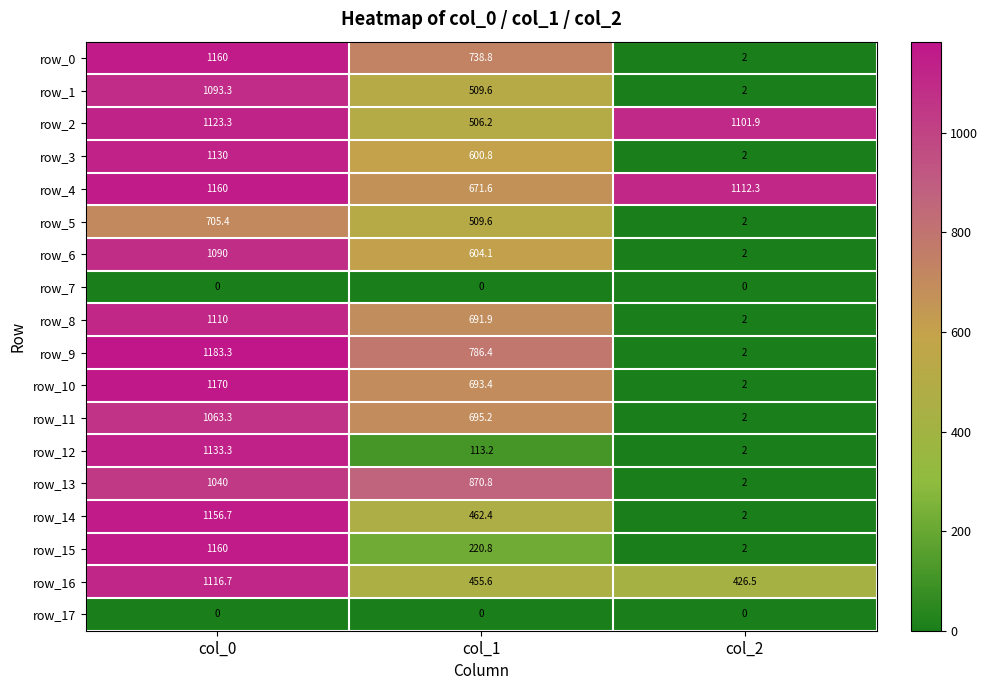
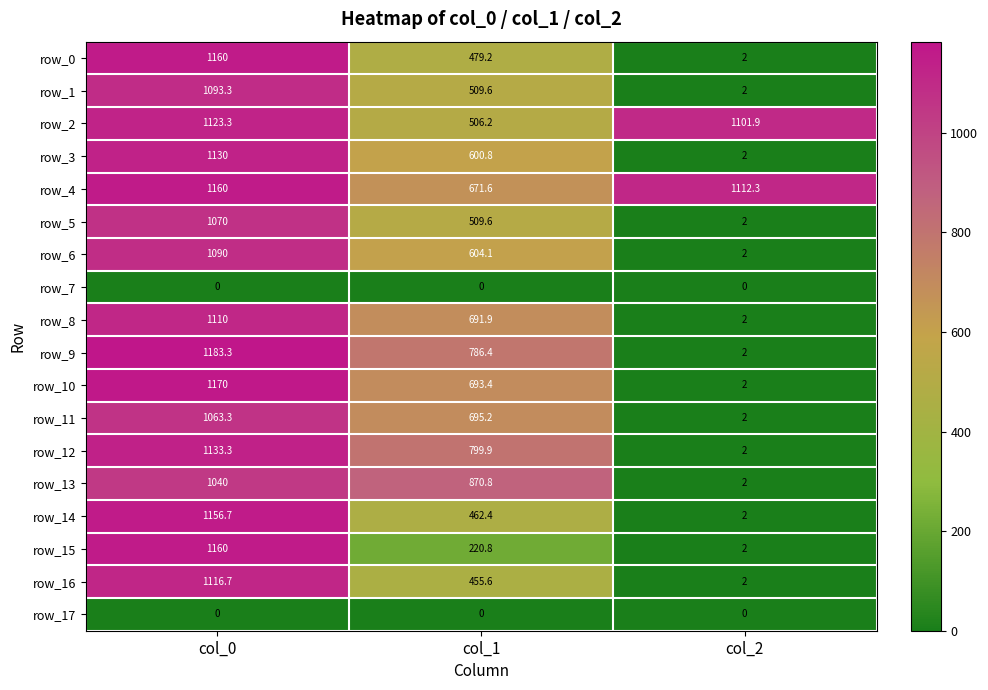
  {
    "row_0": {
      "col_0": 1160,
-     "col_1": 738.8,
+     "col_1": 479.2,
      "col_2": 2
    },
    "row_1": {
      "col_0": 1093.3,
      "col_1": 509.6,
      "col_2": 2
    },
    "row_2": {
      "col_0": 1123.3,
      "col_1": 506.2,
      "col_2": 1101.9
    },
    "row_3": {
      "col_0": 1130,
      "col_1": 600.8,
      "col_2": 2
    },
    "row_4": {
      "col_0": 1160,
      "col_1": 671.6,
      "col_2": 1112.3
    },
    "row_5": {
-     "col_0": 705.4,
+     "col_0": 1070,
      "col_1": 509.6,
      "col_2": 2
    },
    "row_6": {
      "col_0": 1090,
      "col_1": 604.1,
      "col_2": 2
    },
    "row_7": {
      "col_0": 0,
      "col_1": 0,
      "col_2": 0
    },
    "row_8": {
      "col_0": 1110,
      "col_1": 691.9,
      "col_2": 2
    },
    "row_9": {
      "col_0": 1183.3,
      "col_1": 786.4,
      "col_2": 2
    },
    "row_10": {
      "col_0": 1170,
      "col_1": 693.4,
      "col_2": 2
    },
    "row_11": {
      "col_0": 1063.3,
      "col_1": 695.2,
      "col_2": 2
    },
    "row_12": {
      "col_0": 1133.3,
-     "col_1": 113.2,
+     "col_1": 799.9,
      "col_2": 2
    },
    "row_13": {
      "col_0": 1040,
      "col_1": 870.8,
      "col_2": 2
    },
    "row_14": {
      "col_0": 1156.7,
      "col_1": 462.4,
      "col_2": 2
    },
    "row_15": {
      "col_0": 1160,
      "col_1": 220.8,
      "col_2": 2
    },
    "row_16": {
      "col_0": 1116.7,
      "col_1": 455.6,
-     "col_2": 426.5
+     "col_2": 2
    },
    "row_17": {
      "col_0": 0,
      "col_1": 0,
      "col_2": 0
    }
  }
